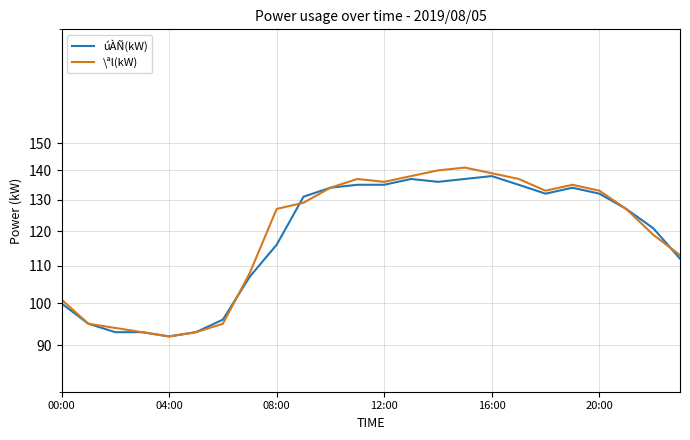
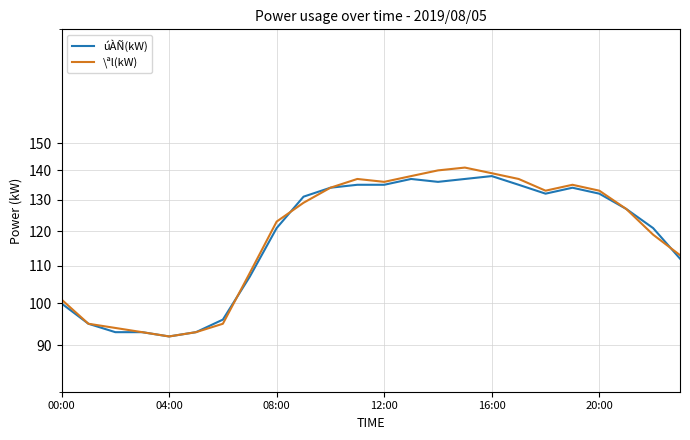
  {
    "úÀÑ(kW)": {
      "00:00": 100,
-     "08:00": 116,
+     "08:00": 121,
      "12:00": 135,
      "16:00": 138,
      "20:00": 132
    },
    "\\ªl(kW)": {
      "00:00": 101,
-     "08:00": 127,
+     "08:00": 123,
      "12:00": 136,
      "16:00": 139,
      "20:00": 133
    }
  }
